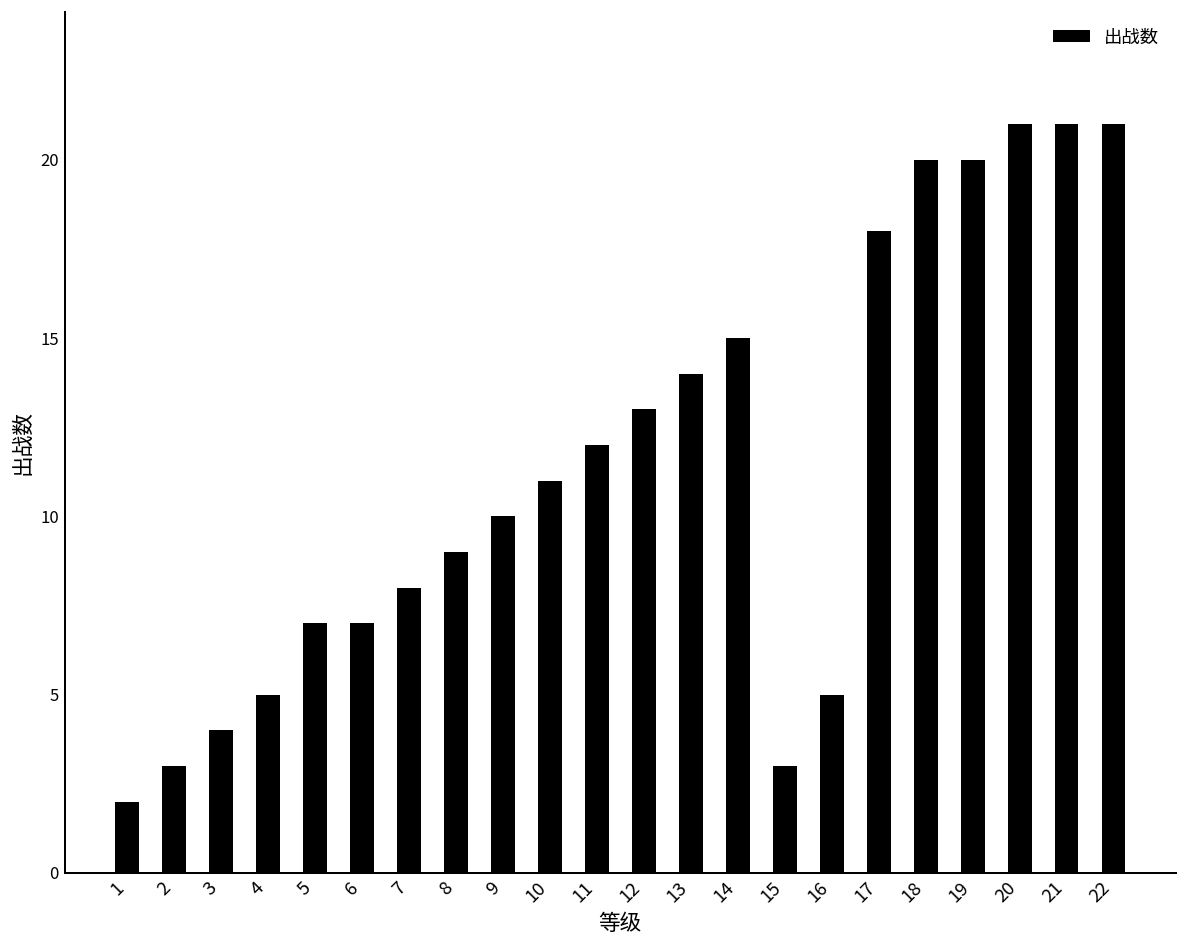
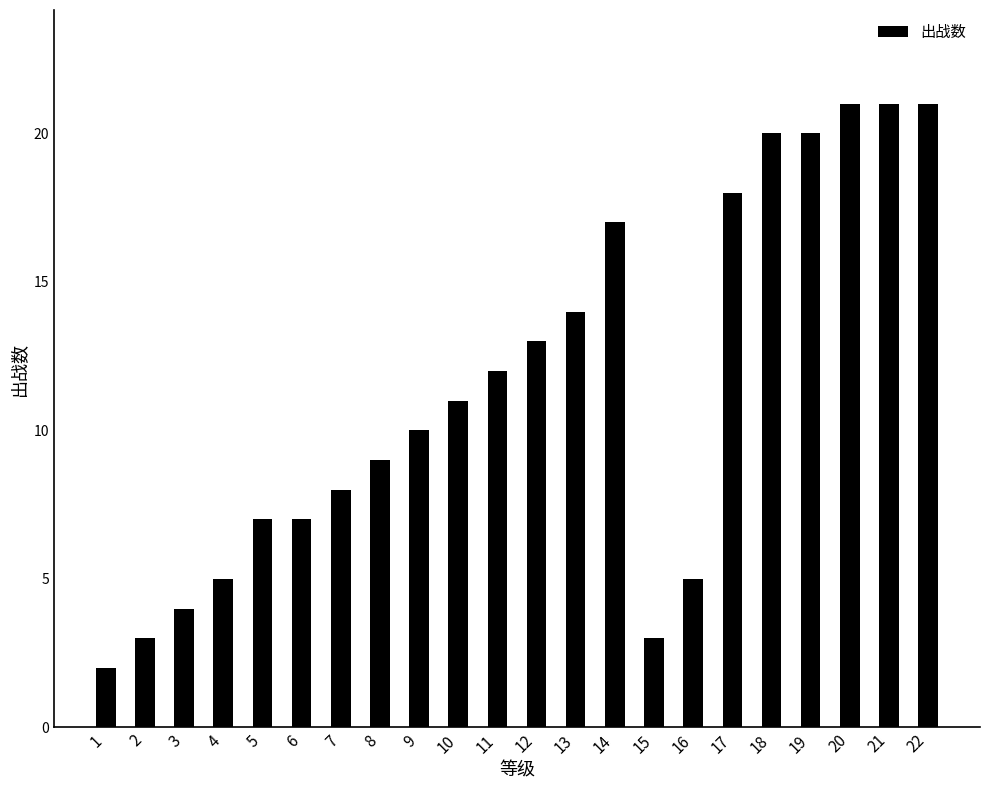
  {
    "1": 2,
    "2": 3,
    "3": 4,
    "4": 5,
    "5": 7,
    "6": 7,
    "7": 8,
    "8": 9,
    "9": 10,
    "10": 11,
    "11": 12,
    "12": 13,
    "13": 14,
-   "14": 15,
+   "14": 17,
    "15": 3,
    "16": 5,
    "17": 18,
    "18": 20,
    "19": 20,
    "20": 21,
    "21": 21,
    "22": 21
  }
